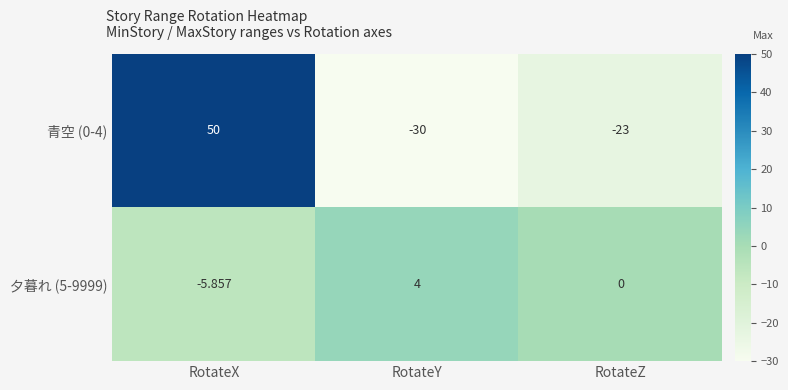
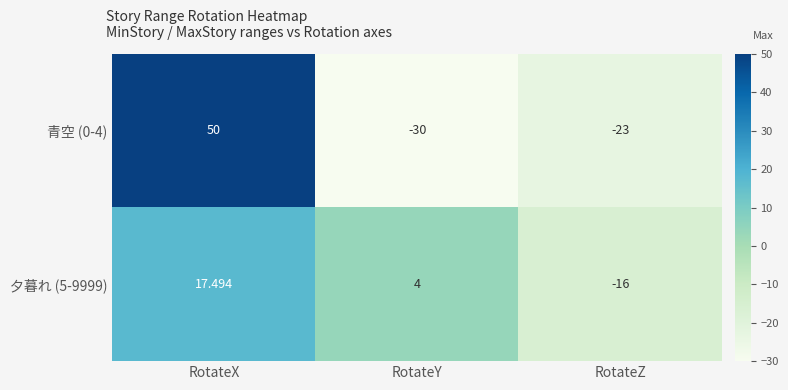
  {
    "青空 (0-4)": {
      "RotateX": 50,
      "RotateY": -30,
      "RotateZ": -23
    },
    "夕暮れ (5-9999)": {
-     "RotateX": -5.857,
+     "RotateX": 17.494,
      "RotateY": 4,
-     "RotateZ": 0
+     "RotateZ": -16
    }
  }
